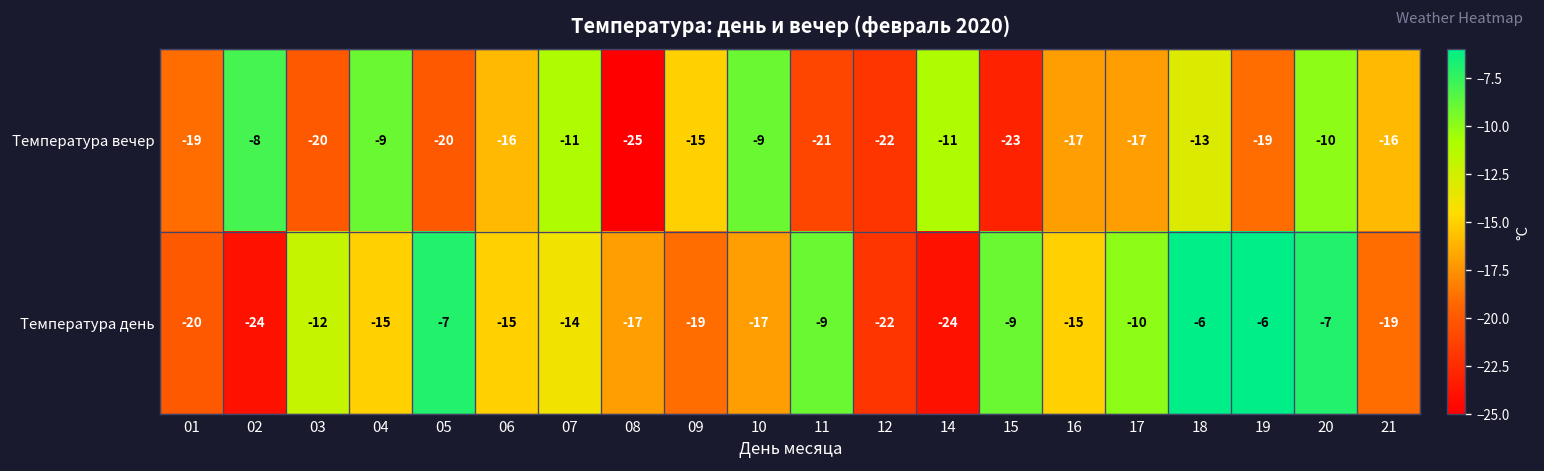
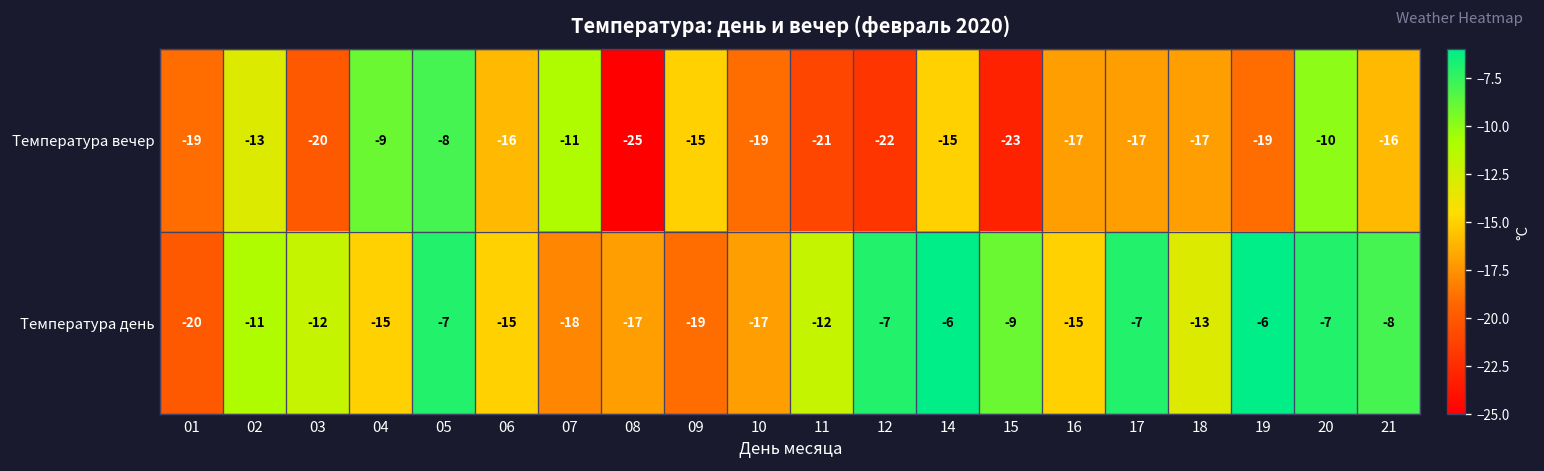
  {
    "Температура вечер": {
      "01": -19,
-     "02": -8,
+     "02": -13,
      "03": -20,
      "04": -9,
-     "05": -20,
+     "05": -8,
      "06": -16,
      "07": -11,
      "08": -25,
      "09": -15,
-     "10": -9,
+     "10": -19,
      "11": -21,
      "12": -22,
-     "14": -11,
+     "14": -15,
      "15": -23,
      "16": -17,
      "17": -17,
-     "18": -13,
+     "18": -17,
      "19": -19,
      "20": -10,
      "21": -16
    },
    "Температура день": {
      "01": -20,
-     "02": -24,
+     "02": -11,
      "03": -12,
      "04": -15,
      "05": -7,
      "06": -15,
-     "07": -14,
+     "07": -18,
      "08": -17,
      "09": -19,
      "10": -17,
-     "11": -9,
-     "12": -22,
-     "14": -24,
+     "11": -12,
+     "12": -7,
+     "14": -6,
      "15": -9,
      "16": -15,
-     "17": -10,
-     "18": -6,
+     "17": -7,
+     "18": -13,
      "19": -6,
      "20": -7,
-     "21": -19
+     "21": -8
    }
  }
